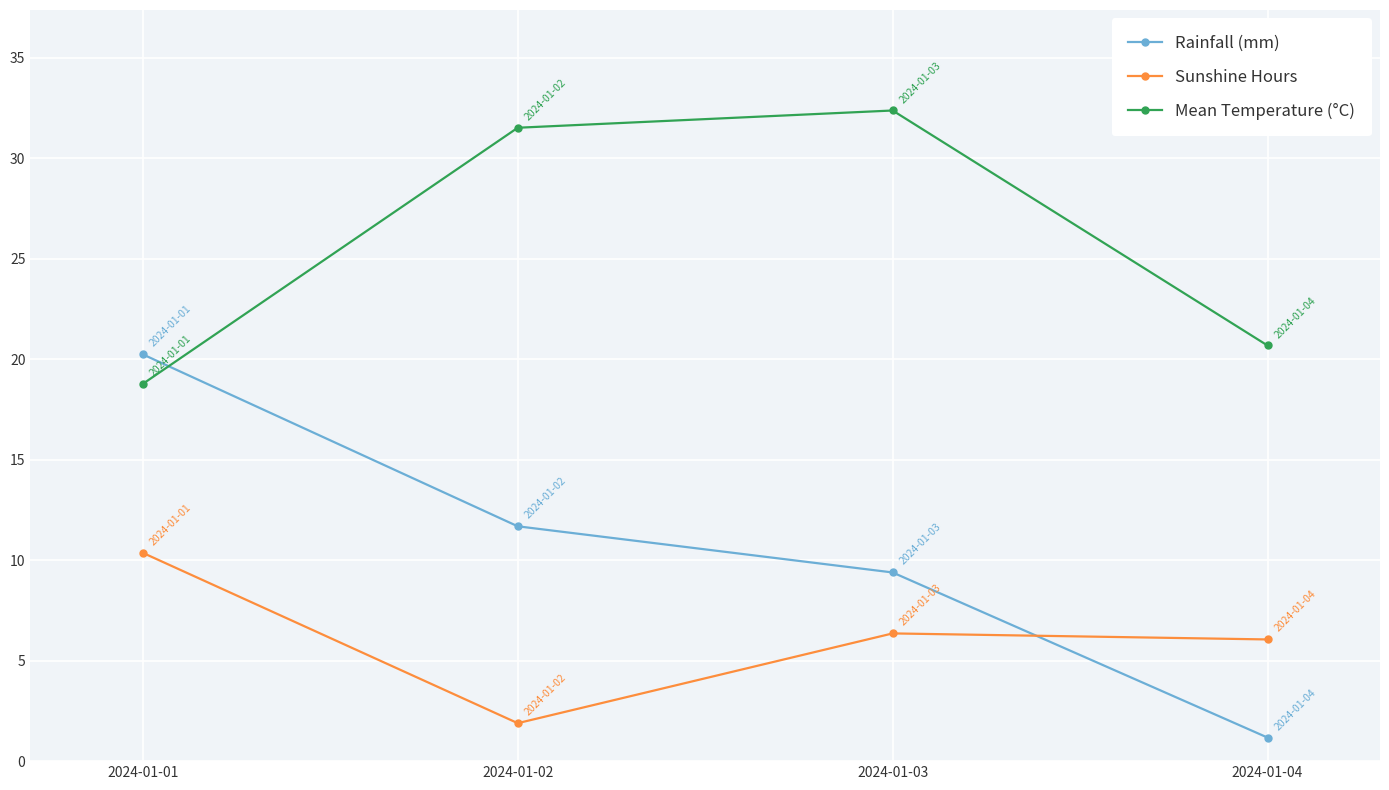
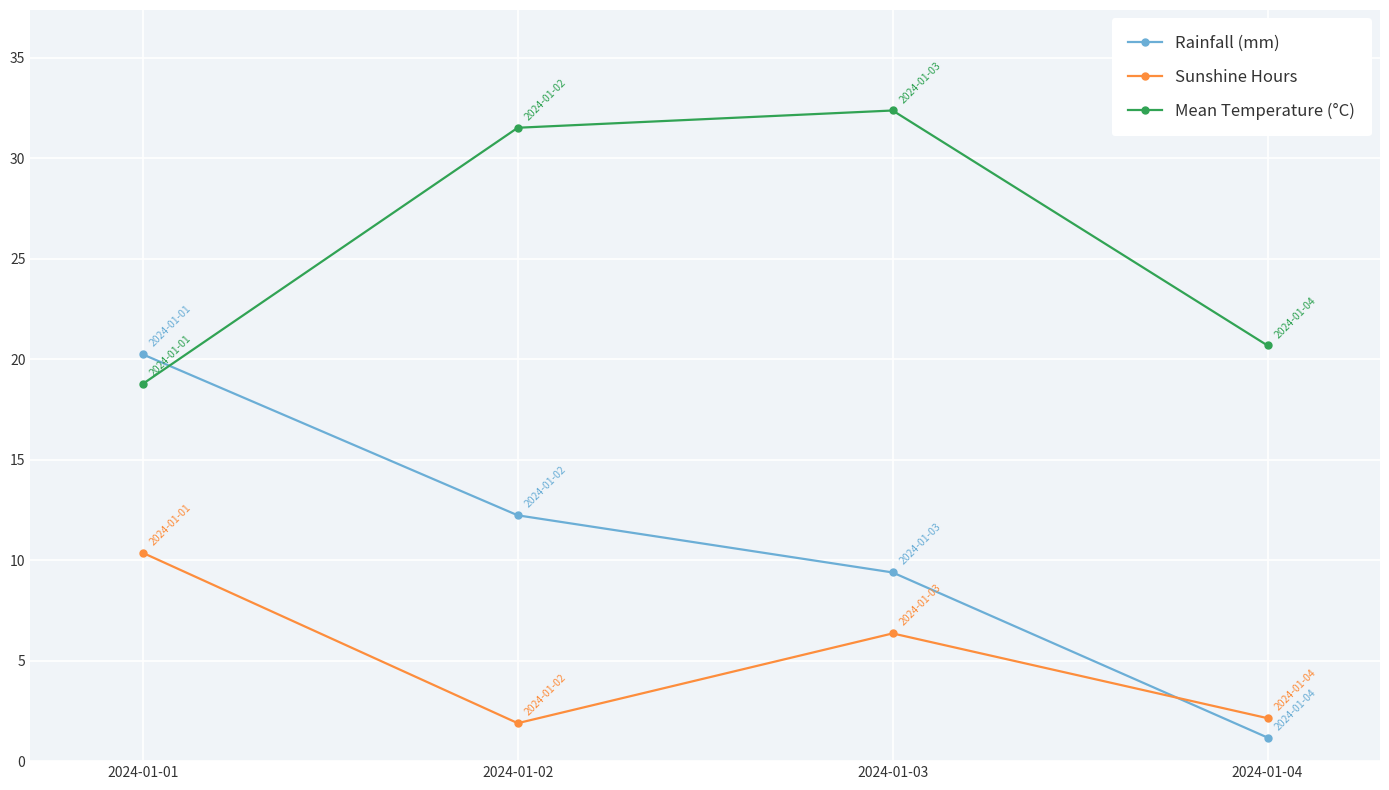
  {
    "Rainfall (mm)": {
-     "2024-01-02": 11.7,
+     "2024-01-02": 12.2,
      "2024-01-04": 1.2
    },
    "Sunshine Hours": {
-     "2024-01-04": 6.1
+     "2024-01-04": 2.1
    },
    "Mean Temperature (°C)": {
      "2024-01-01": 18.8
    }
  }
